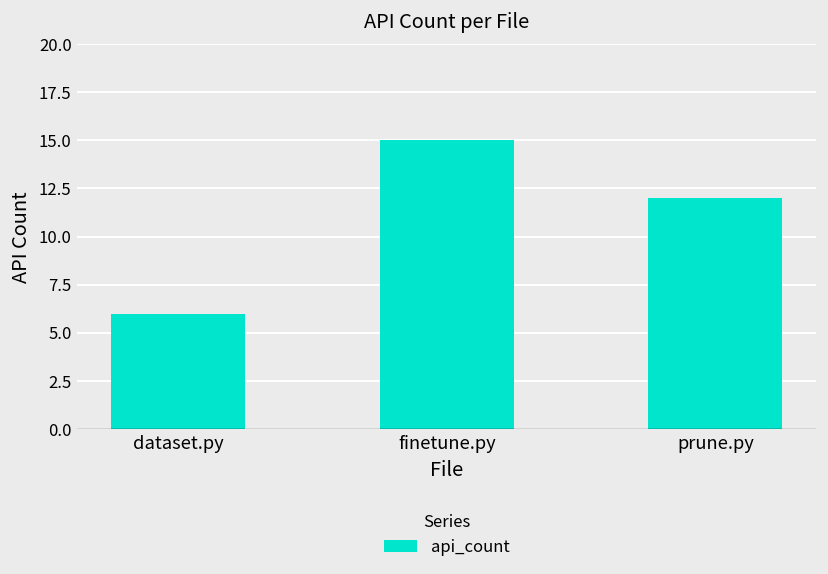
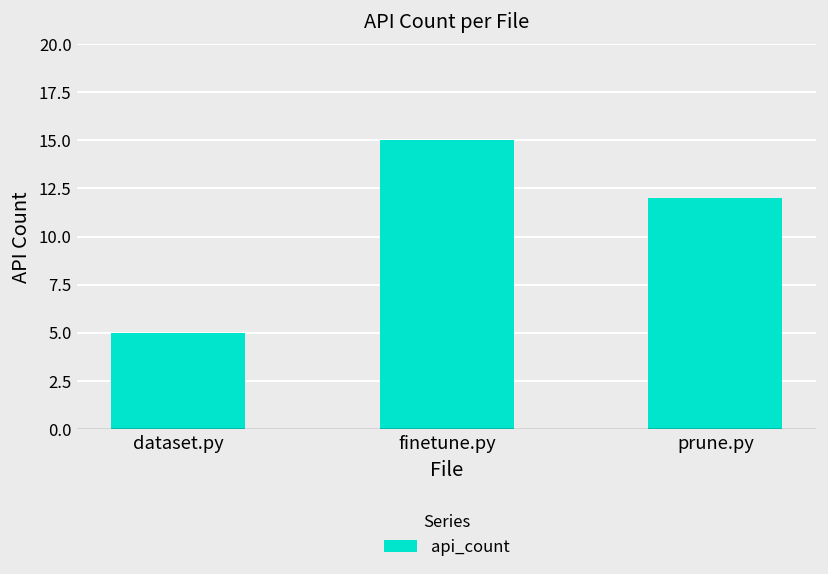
  {
-   "dataset.py": 6,
+   "dataset.py": 5,
    "finetune.py": 15,
    "prune.py": 12
  }
